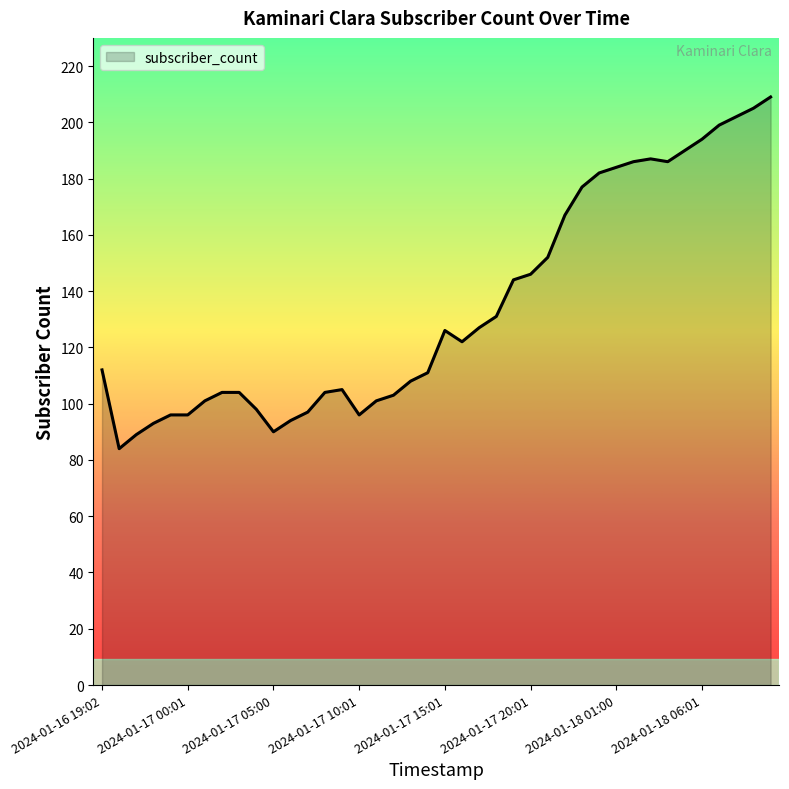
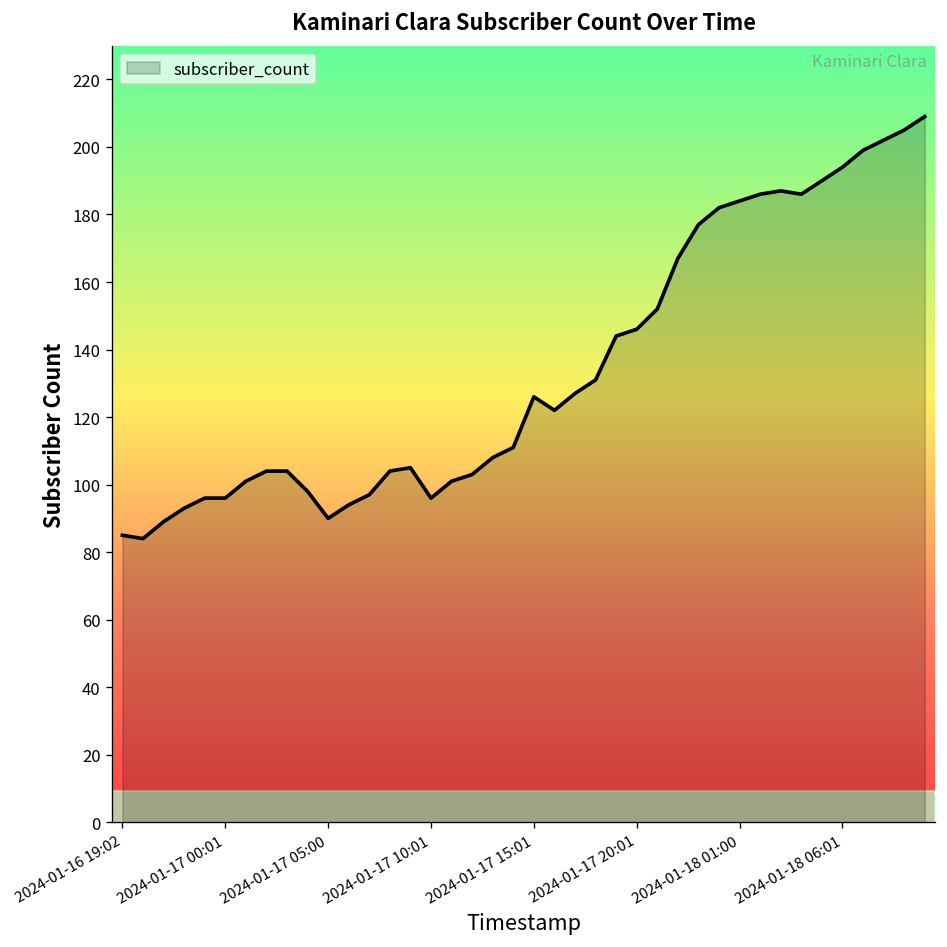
  {
-   "2024-01-16 19:02": 112,
+   "2024-01-16 19:02": 85,
    "2024-01-17 00:01": 96,
    "2024-01-17 05:00": 90,
    "2024-01-17 10:01": 96,
    "2024-01-17 15:01": 126,
    "2024-01-17 20:01": 146,
    "2024-01-18 01:00": 184,
    "2024-01-18 06:01": 194
  }
